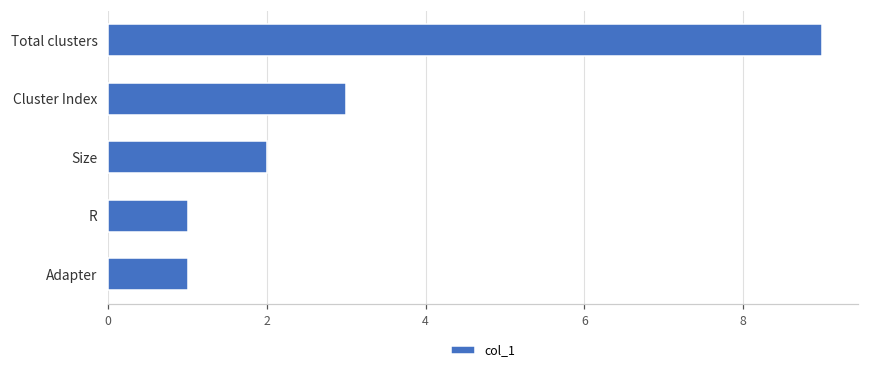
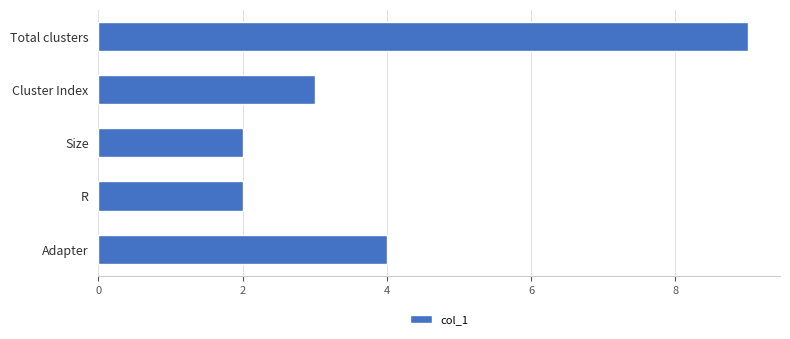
  {
    "Total clusters": 9,
    "Cluster Index": 3,
    "Size": 2,
-   "R": 1,
-   "Adapter": 1
+   "R": 2,
+   "Adapter": 4
  }
